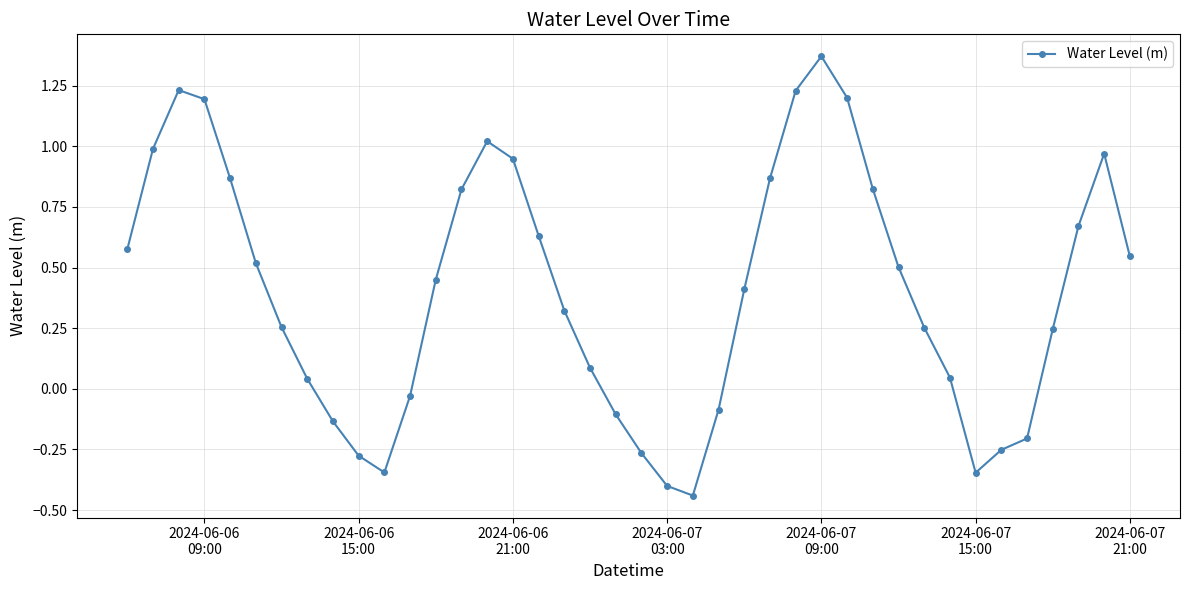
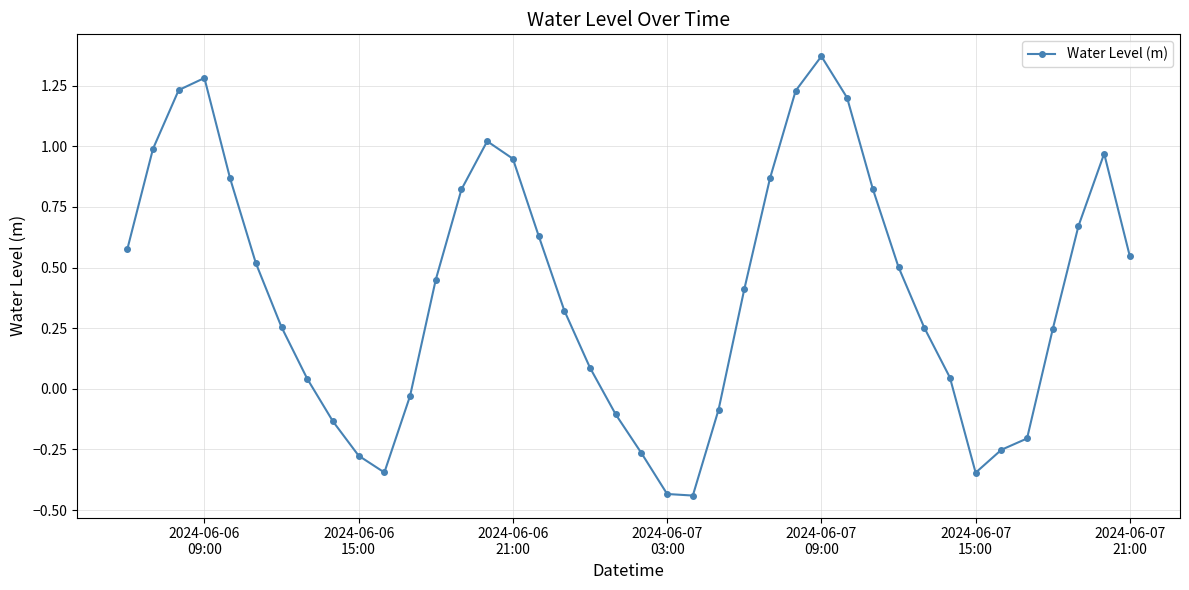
  {
-   "2024-06-06 09:00": 1.19,
+   "2024-06-06 09:00": 1.28,
    "2024-06-06 15:00": -0.28,
    "2024-06-06 21:00": 0.95,
-   "2024-06-07 03:00": -0.40,
+   "2024-06-07 03:00": -0.43,
    "2024-06-07 09:00": 1.37,
    "2024-06-07 15:00": -0.35,
    "2024-06-07 21:00": 0.55
  }
